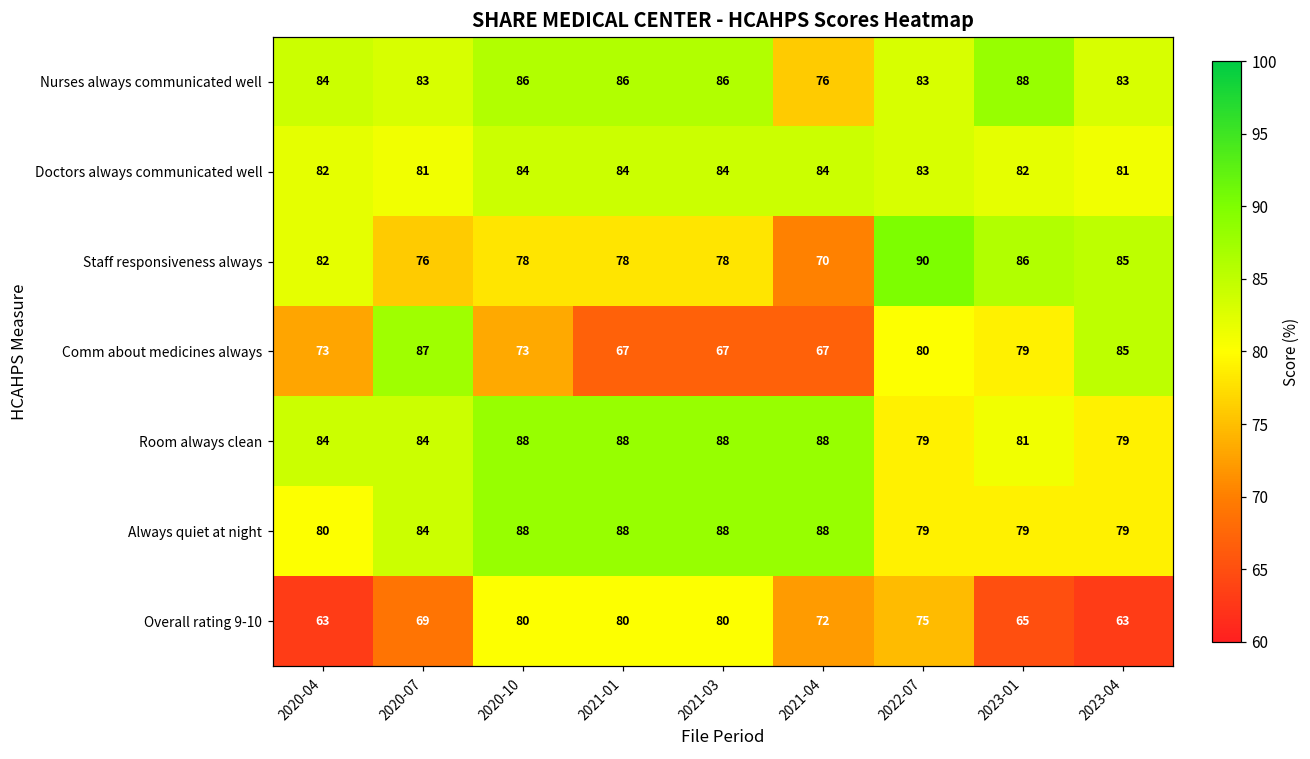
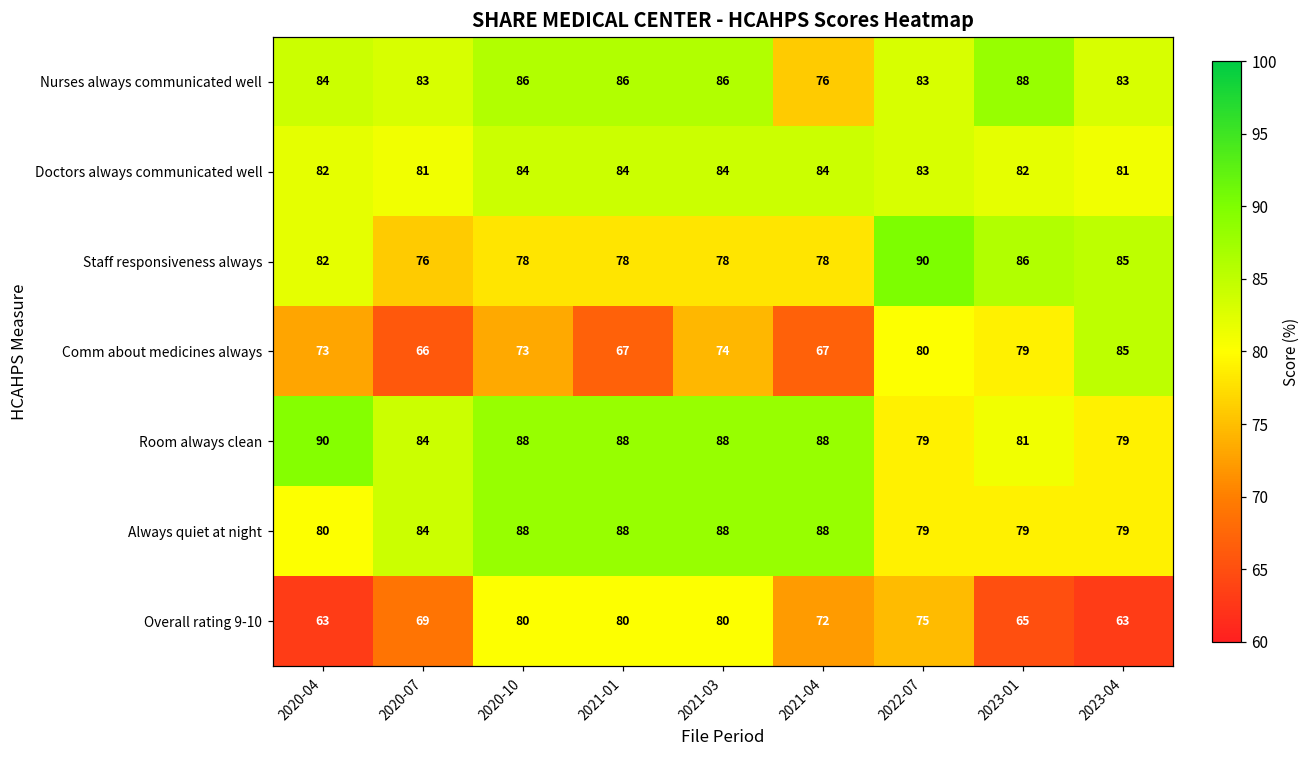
  {
    "Nurses always communicated well": {
      "2020-04": 84,
      "2020-07": 83,
      "2020-10": 86,
      "2021-01": 86,
      "2021-03": 86,
      "2021-04": 76,
      "2022-07": 83,
      "2023-01": 88,
      "2023-04": 83
    },
    "Doctors always communicated well": {
      "2020-04": 82,
      "2020-07": 81,
      "2020-10": 84,
      "2021-01": 84,
      "2021-03": 84,
      "2021-04": 84,
      "2022-07": 83,
      "2023-01": 82,
      "2023-04": 81
    },
    "Staff responsiveness always": {
      "2020-04": 82,
      "2020-07": 76,
      "2020-10": 78,
      "2021-01": 78,
      "2021-03": 78,
-     "2021-04": 70,
+     "2021-04": 78,
      "2022-07": 90,
      "2023-01": 86,
      "2023-04": 85
    },
    "Comm about medicines always": {
      "2020-04": 73,
-     "2020-07": 87,
+     "2020-07": 66,
      "2020-10": 73,
      "2021-01": 67,
-     "2021-03": 67,
+     "2021-03": 74,
      "2021-04": 67,
      "2022-07": 80,
      "2023-01": 79,
      "2023-04": 85
    },
    "Room always clean": {
-     "2020-04": 84,
+     "2020-04": 90,
      "2020-07": 84,
      "2020-10": 88,
      "2021-01": 88,
      "2021-03": 88,
      "2021-04": 88,
      "2022-07": 79,
      "2023-01": 81,
      "2023-04": 79
    },
    "Always quiet at night": {
      "2020-04": 80,
      "2020-07": 84,
      "2020-10": 88,
      "2021-01": 88,
      "2021-03": 88,
      "2021-04": 88,
      "2022-07": 79,
      "2023-01": 79,
      "2023-04": 79
    },
    "Overall rating 9-10": {
      "2020-04": 63,
      "2020-07": 69,
      "2020-10": 80,
      "2021-01": 80,
      "2021-03": 80,
      "2021-04": 72,
      "2022-07": 75,
      "2023-01": 65,
      "2023-04": 63
    }
  }
